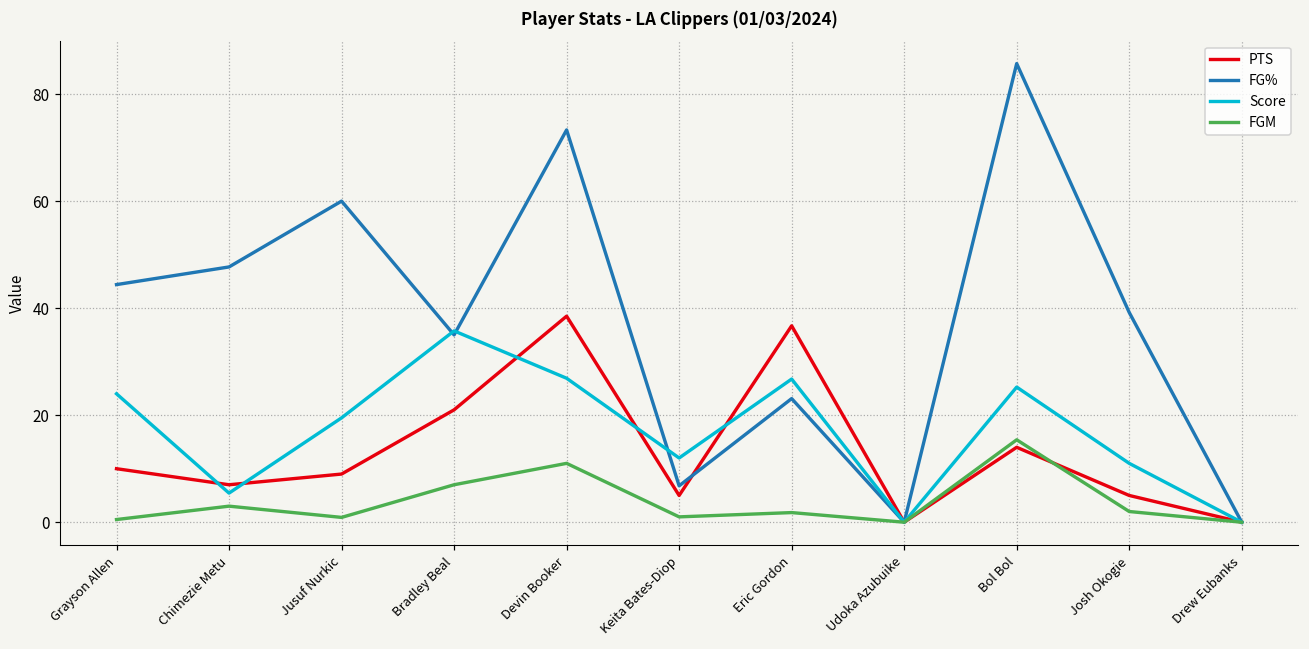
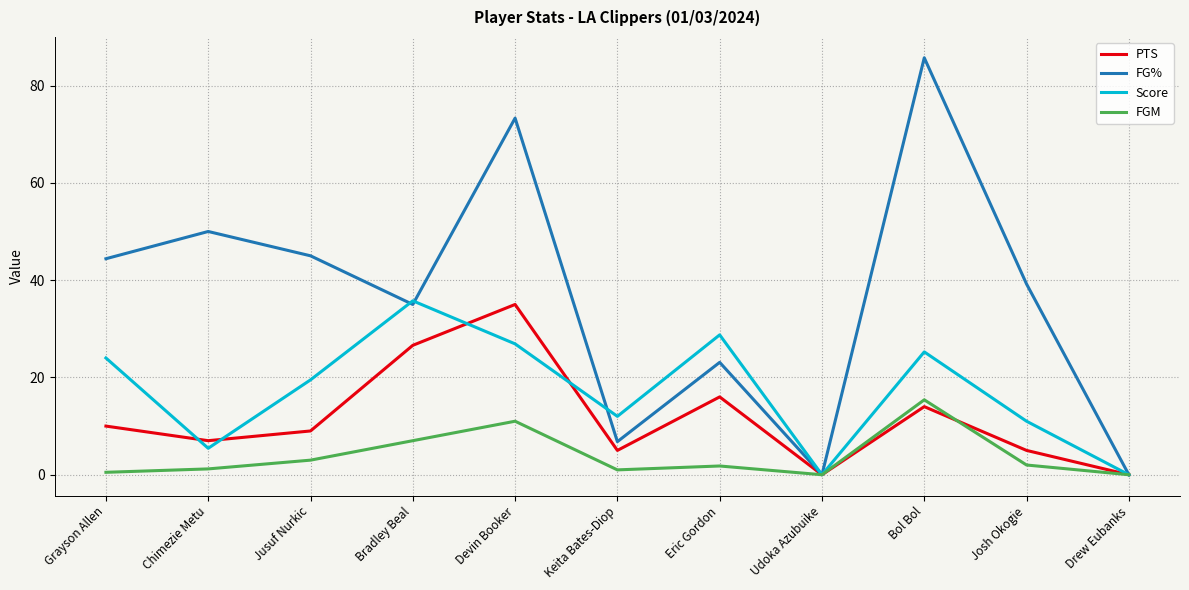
  {
    "PTS": {
      "Grayson Allen": 10,
      "Chimezie Metu": 7,
      "Jusuf Nurkic": 9,
-     "Bradley Beal": 21,
-     "Devin Booker": 39,
+     "Bradley Beal": 27,
+     "Devin Booker": 35,
      "Keita Bates-Diop": 5,
-     "Eric Gordon": 37,
+     "Eric Gordon": 16,
      "Bol Bol": 14,
      "Josh Okogie": 5
    },
    "FG%": {
      "Grayson Allen": 44,
-     "Chimezie Metu": 48,
-     "Jusuf Nurkic": 60,
+     "Chimezie Metu": 50,
+     "Jusuf Nurkic": 45,
      "Bradley Beal": 35,
      "Devin Booker": 73,
      "Keita Bates-Diop": 7,
      "Eric Gordon": 23,
      "Bol Bol": 86,
      "Josh Okogie": 39
    },
    "Score": {
      "Grayson Allen": 24,
      "Chimezie Metu": 5,
      "Jusuf Nurkic": 20,
      "Bradley Beal": 36,
      "Devin Booker": 27,
      "Keita Bates-Diop": 12,
-     "Eric Gordon": 27,
+     "Eric Gordon": 29,
      "Bol Bol": 25,
      "Josh Okogie": 11
    },
    "FGM": {
      "Grayson Allen": 1,
-     "Chimezie Metu": 3,
-     "Jusuf Nurkic": 1,
+     "Chimezie Metu": 1,
+     "Jusuf Nurkic": 3,
      "Bradley Beal": 7,
      "Devin Booker": 11,
      "Keita Bates-Diop": 1,
      "Eric Gordon": 2,
      "Bol Bol": 15,
      "Josh Okogie": 2
    }
  }
